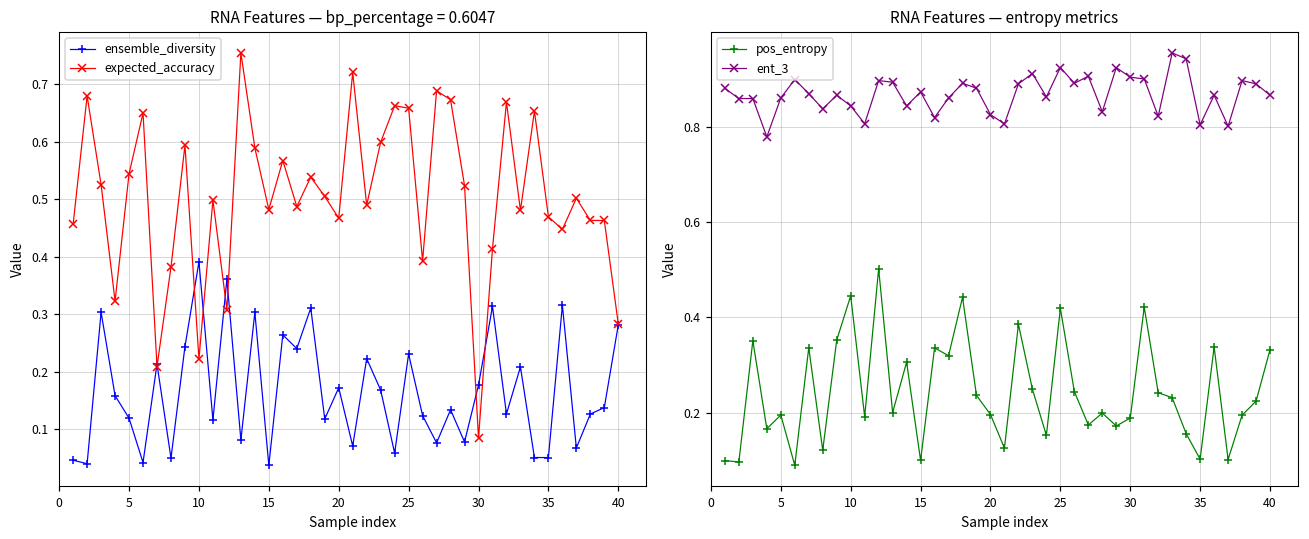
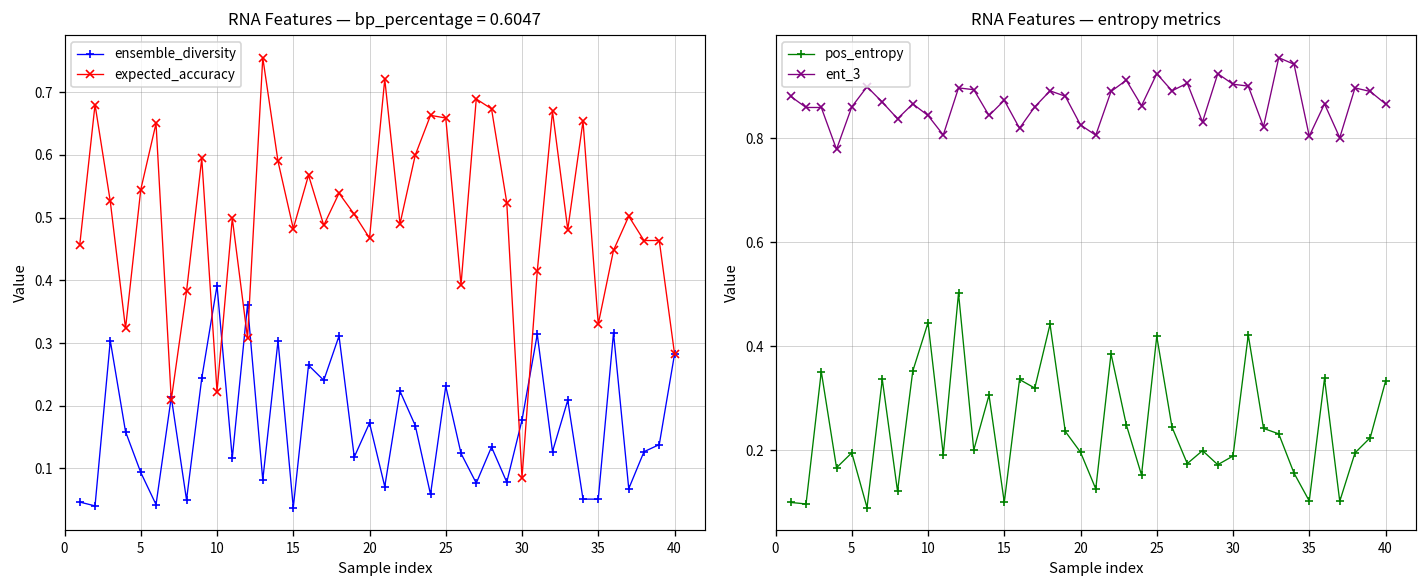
  {
    "RNA Features — bp_percentage = 0.6047": {
      "ensemble_diversity": {
-       "5": 0.12,
+       "5": 0.09,
        "10": 0.39,
        "15": 0.04,
        "20": 0.17,
        "25": 0.23,
        "30": 0.18,
        "35": 0.05
      },
      "expected_accuracy": {
        "5": 0.54,
        "10": 0.22,
        "15": 0.48,
        "20": 0.47,
        "25": 0.66,
        "30": 0.09,
-       "35": 0.47
+       "35": 0.33
      }
    },
    "RNA Features — entropy metrics": {
      "pos_entropy": {
        "5": 0.20,
        "10": 0.45,
        "15": 0.10,
        "20": 0.20,
        "25": 0.42,
        "30": 0.19,
        "35": 0.10,
        "40": 0.33
      },
      "ent_3": {
        "5": 0.86,
        "10": 0.84,
        "15": 0.87,
        "20": 0.83,
        "25": 0.92,
        "30": 0.90,
        "35": 0.80,
        "40": 0.87
      }
    }
  }
